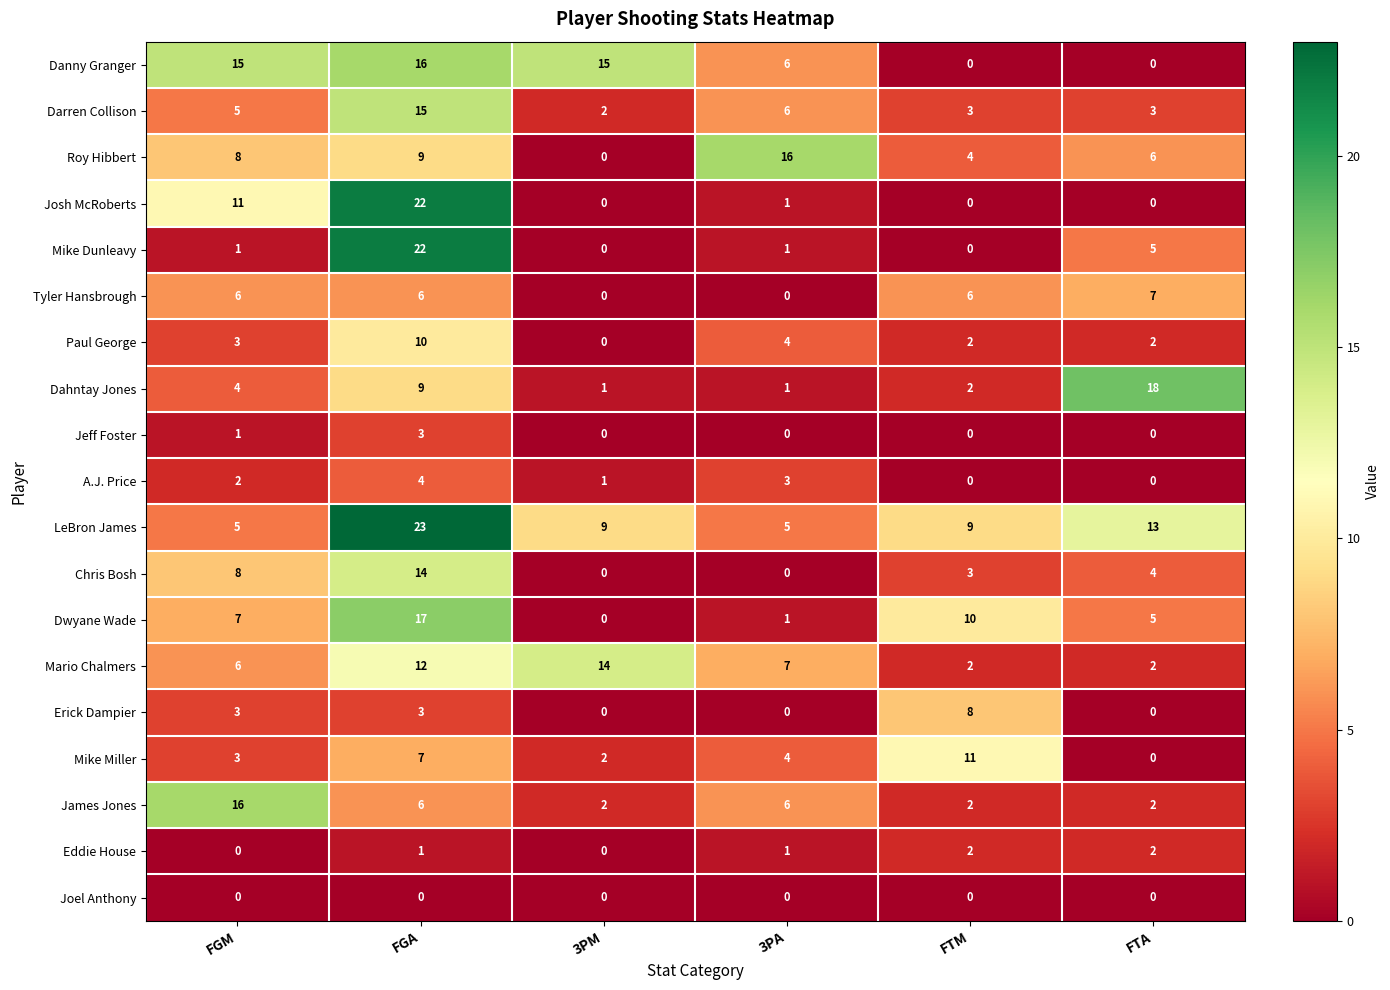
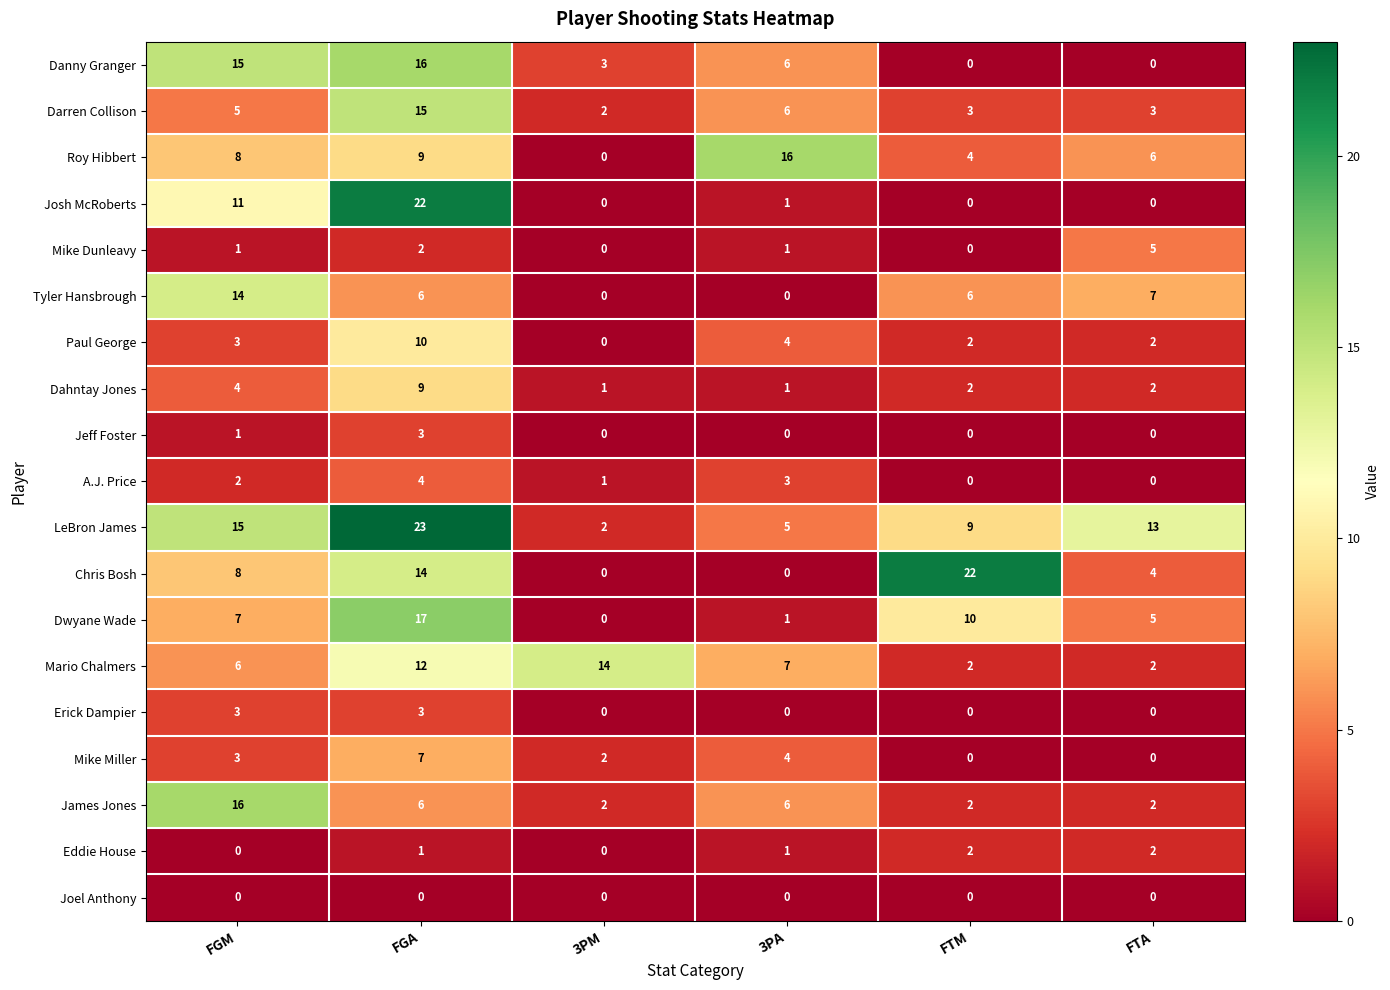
  {
    "Danny Granger": {
      "FGM": 15,
      "FGA": 16,
-     "3PM": 15,
+     "3PM": 3,
      "3PA": 6,
      "FTM": 0,
      "FTA": 0
    },
    "Darren Collison": {
      "FGM": 5,
      "FGA": 15,
      "3PM": 2,
      "3PA": 6,
      "FTM": 3,
      "FTA": 3
    },
    "Roy Hibbert": {
      "FGM": 8,
      "FGA": 9,
      "3PM": 0,
      "3PA": 16,
      "FTM": 4,
      "FTA": 6
    },
    "Josh McRoberts": {
      "FGM": 11,
      "FGA": 22,
      "3PM": 0,
      "3PA": 1,
      "FTM": 0,
      "FTA": 0
    },
    "Mike Dunleavy": {
      "FGM": 1,
-     "FGA": 22,
+     "FGA": 2,
      "3PM": 0,
      "3PA": 1,
      "FTM": 0,
      "FTA": 5
    },
    "Tyler Hansbrough": {
-     "FGM": 6,
+     "FGM": 14,
      "FGA": 6,
      "3PM": 0,
      "3PA": 0,
      "FTM": 6,
      "FTA": 7
    },
    "Paul George": {
      "FGM": 3,
      "FGA": 10,
      "3PM": 0,
      "3PA": 4,
      "FTM": 2,
      "FTA": 2
    },
    "Dahntay Jones": {
      "FGM": 4,
      "FGA": 9,
      "3PM": 1,
      "3PA": 1,
      "FTM": 2,
-     "FTA": 18
+     "FTA": 2
    },
    "Jeff Foster": {
      "FGM": 1,
      "FGA": 3,
      "3PM": 0,
      "3PA": 0,
      "FTM": 0,
      "FTA": 0
    },
    "A.J. Price": {
      "FGM": 2,
      "FGA": 4,
      "3PM": 1,
      "3PA": 3,
      "FTM": 0,
      "FTA": 0
    },
    "LeBron James": {
-     "FGM": 5,
+     "FGM": 15,
      "FGA": 23,
-     "3PM": 9,
+     "3PM": 2,
      "3PA": 5,
      "FTM": 9,
      "FTA": 13
    },
    "Chris Bosh": {
      "FGM": 8,
      "FGA": 14,
      "3PM": 0,
      "3PA": 0,
-     "FTM": 3,
+     "FTM": 22,
      "FTA": 4
    },
    "Dwyane Wade": {
      "FGM": 7,
      "FGA": 17,
      "3PM": 0,
      "3PA": 1,
      "FTM": 10,
      "FTA": 5
    },
    "Mario Chalmers": {
      "FGM": 6,
      "FGA": 12,
      "3PM": 14,
      "3PA": 7,
      "FTM": 2,
      "FTA": 2
    },
    "Erick Dampier": {
      "FGM": 3,
      "FGA": 3,
      "3PM": 0,
      "3PA": 0,
-     "FTM": 8,
+     "FTM": 0,
      "FTA": 0
    },
    "Mike Miller": {
      "FGM": 3,
      "FGA": 7,
      "3PM": 2,
      "3PA": 4,
-     "FTM": 11,
+     "FTM": 0,
      "FTA": 0
    },
    "James Jones": {
      "FGM": 16,
      "FGA": 6,
      "3PM": 2,
      "3PA": 6,
      "FTM": 2,
      "FTA": 2
    },
    "Eddie House": {
      "FGM": 0,
      "FGA": 1,
      "3PM": 0,
      "3PA": 1,
      "FTM": 2,
      "FTA": 2
    },
    "Joel Anthony": {
      "FGM": 0,
      "FGA": 0,
      "3PM": 0,
      "3PA": 0,
      "FTM": 0,
      "FTA": 0
    }
  }
